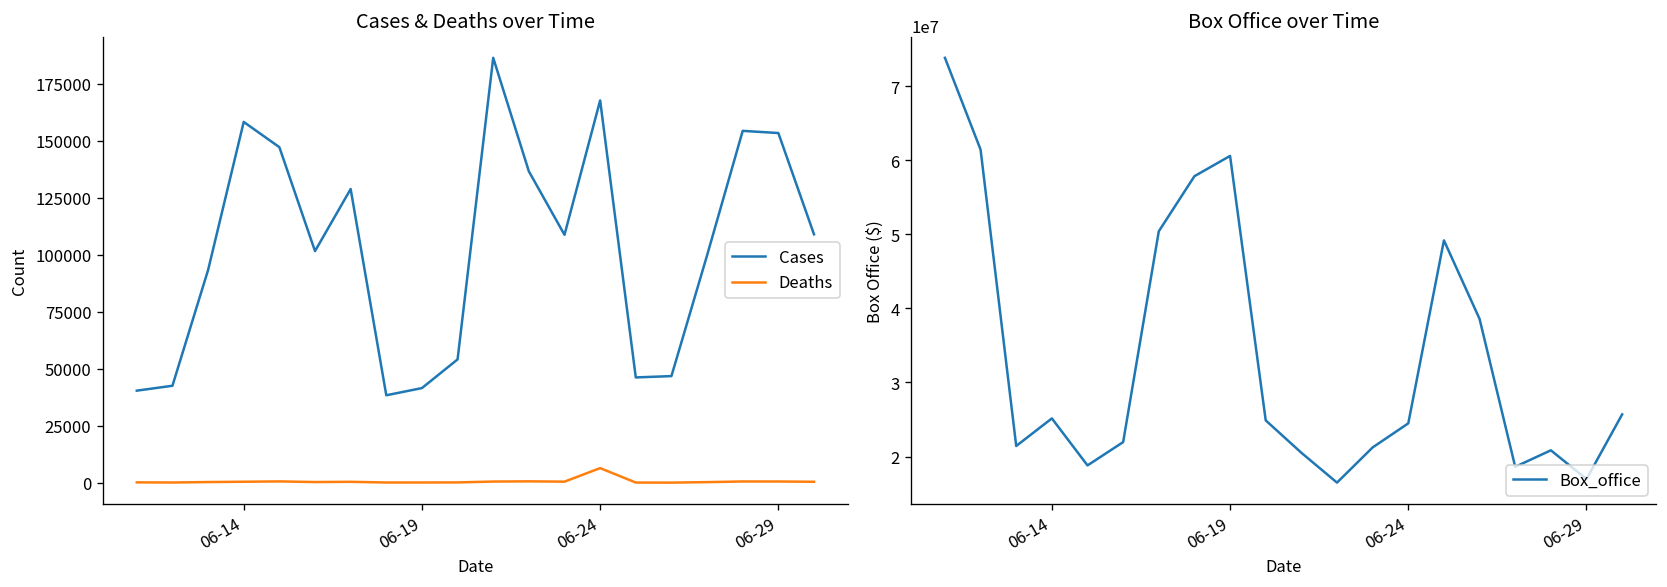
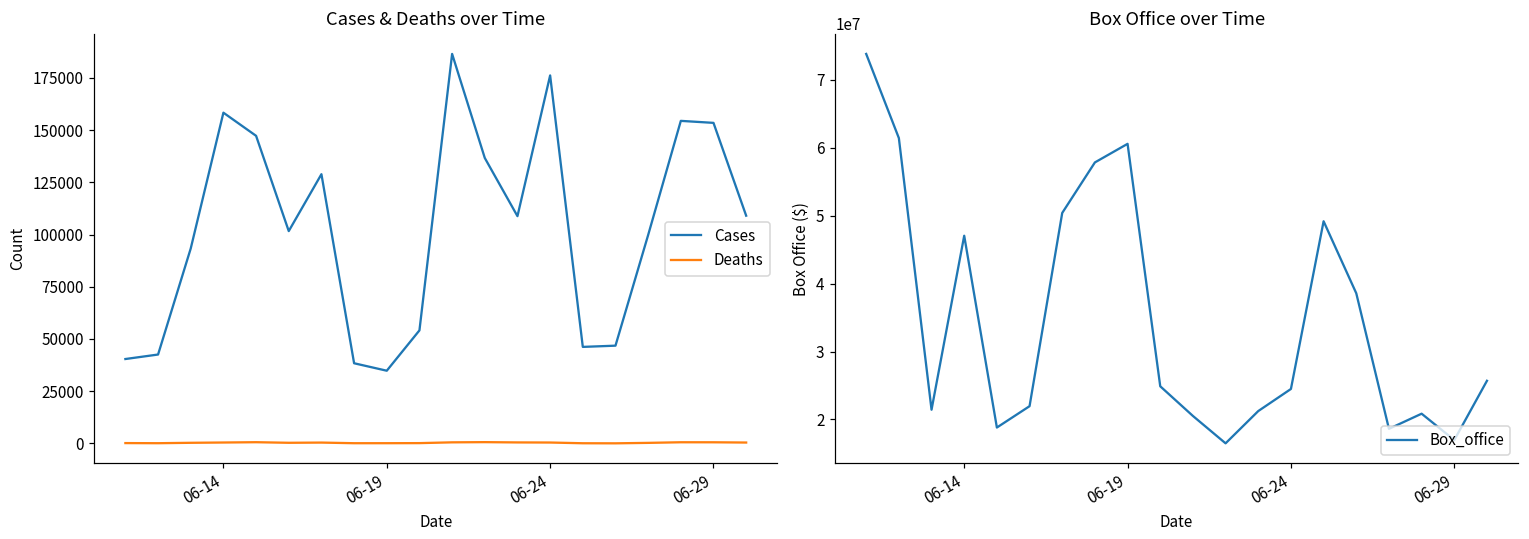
  {
    "Cases & Deaths over Time": {
      "Cases": {
        "06-14": 158000,
-       "06-19": 42000,
-       "06-24": 168000,
+       "06-19": 35000,
+       "06-24": 176000,
        "06-29": 153000
      },
      "Deaths": {
        "06-14": 0,
        "06-19": 0,
-       "06-24": 6000,
+       "06-24": 0,
        "06-29": 1000
      }
    },
    "Box Office over Time": {
-     "06-14": 25000000,
+     "06-14": 47000000,
      "06-19": 61000000,
      "06-24": 24000000
    }
  }
